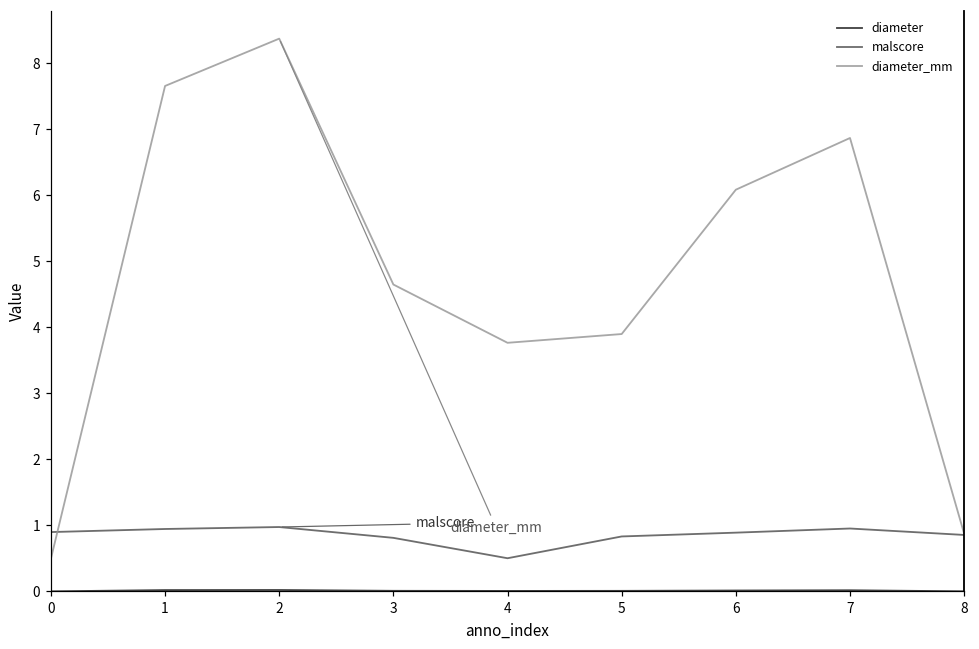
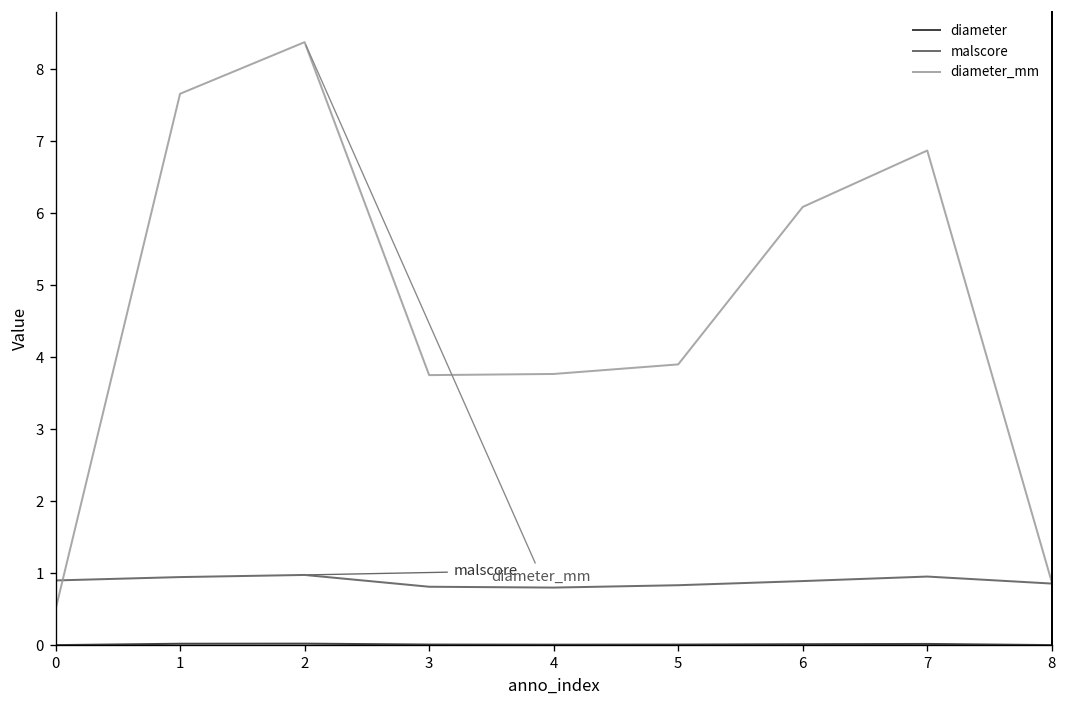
  {
    "diameter": {
      "0": 0.0,
      "1": 0.0,
      "2": 0.0,
      "3": 0.0,
      "4": 0.0,
      "5": 0.0,
      "6": 0.0,
      "7": 0.0,
      "8": 0.0
    },
    "malscore": {
      "0": 0.9,
      "1": 0.9,
      "2": 1.0,
      "3": 0.8,
-     "4": 0.5,
+     "4": 0.8,
      "5": 0.8,
      "6": 0.9,
      "7": 1.0
    },
    "diameter_mm": {
      "0": 0.5,
      "1": 7.7,
      "2": 8.4,
-     "3": 4.7,
+     "3": 3.8,
      "4": 3.8,
      "5": 3.9,
      "6": 6.1,
      "7": 6.9
    }
  }
